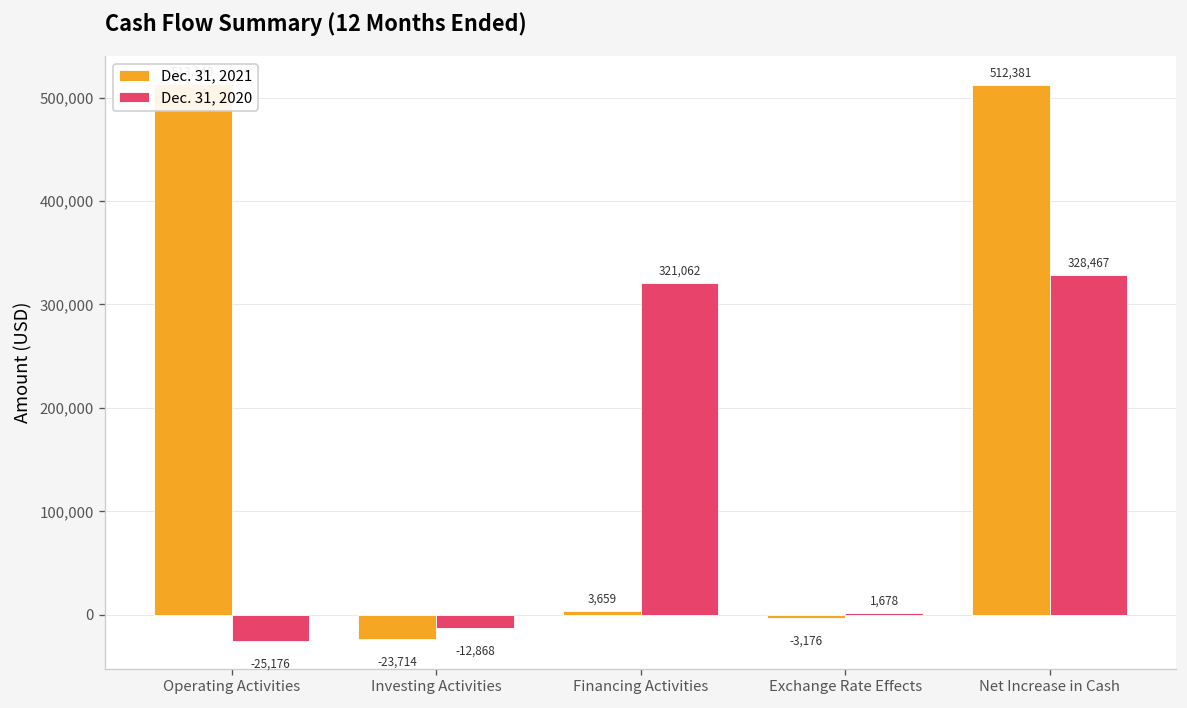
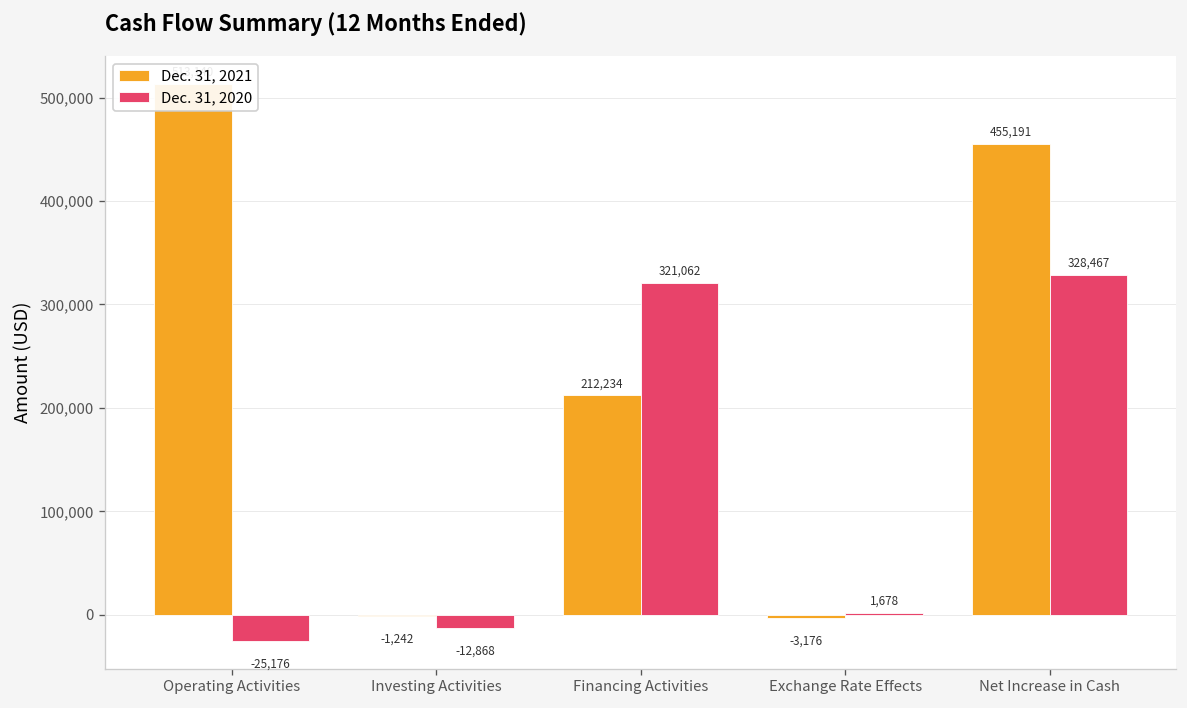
  {
    "Dec. 31, 2021": {
-     "Investing Activities": "-23,714",
-     "Financing Activities": "3,659",
+     "Investing Activities": "-1,242",
+     "Financing Activities": "212,234",
      "Exchange Rate Effects": "-3,176",
-     "Net Increase in Cash": "512,381"
+     "Net Increase in Cash": "455,191"
    },
    "Dec. 31, 2020": {
      "Operating Activities": "-25,176",
      "Investing Activities": "-12,868",
      "Financing Activities": "321,062",
      "Exchange Rate Effects": "1,678",
      "Net Increase in Cash": "328,467"
    }
  }
